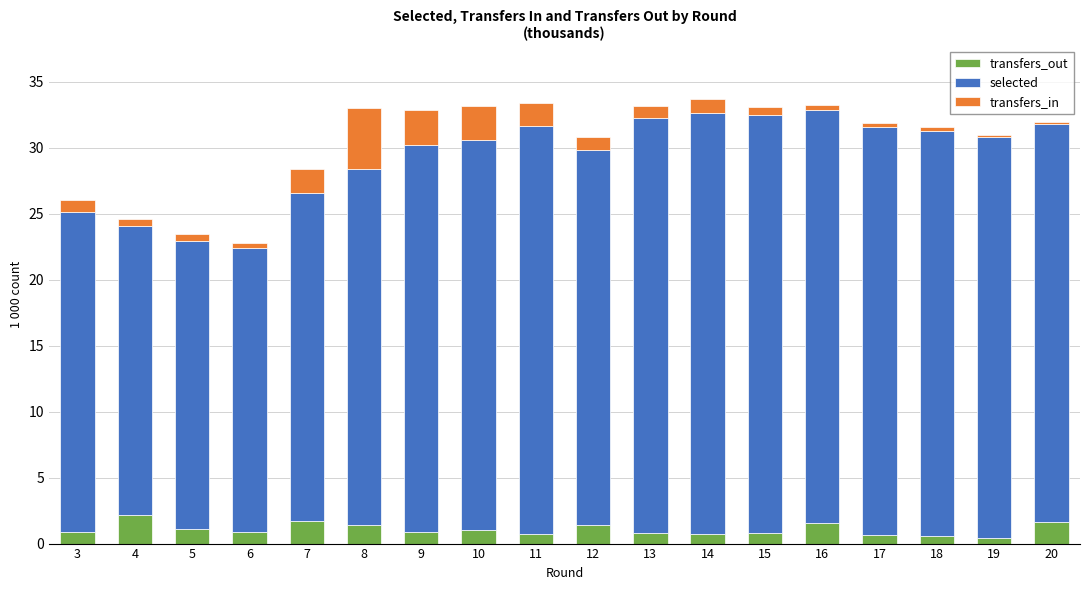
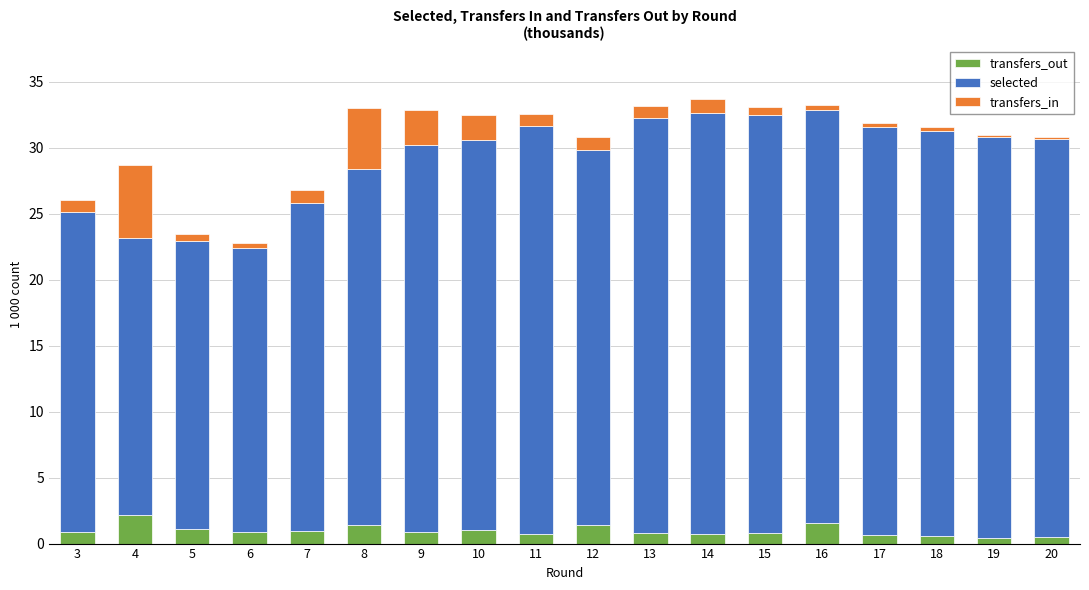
  {
    "transfers_out": {
      "3": 0.9,
      "4": 2.1,
      "5": 1.1,
      "6": 0.9,
-     "7": 1.7,
+     "7": 0.9,
      "8": 1.4,
      "9": 0.9,
      "10": 1.1,
      "11": 0.7,
      "12": 1.4,
      "13": 0.8,
      "14": 0.8,
      "15": 0.8,
      "16": 1.6,
      "17": 0.7,
      "18": 0.6,
      "19": 0.4,
-     "20": 1.7
+     "20": 0.5
    },
    "selected": {
      "3": 24.2,
-     "4": 21.9,
+     "4": 21.0,
      "5": 21.8,
      "6": 21.5,
      "7": 24.9,
      "8": 27.0,
      "9": 29.3,
      "10": 29.5,
      "11": 30.9,
      "12": 28.4,
      "13": 31.4,
      "14": 31.9,
      "15": 31.7,
      "16": 31.3,
      "17": 30.9,
      "18": 30.7,
      "19": 30.4,
      "20": 30.1
    },
    "transfers_in": {
      "3": 0.9,
-     "4": 0.5,
+     "4": 5.5,
      "5": 0.5,
      "6": 0.4,
-     "7": 1.8,
+     "7": 1.0,
      "8": 4.6,
      "9": 2.6,
-     "10": 2.6,
-     "11": 1.8,
+     "10": 1.9,
+     "11": 0.9,
      "12": 0.9,
      "13": 0.9,
      "14": 1.0,
      "15": 0.6,
      "16": 0.4,
      "17": 0.3,
      "18": 0.3
    }
  }
